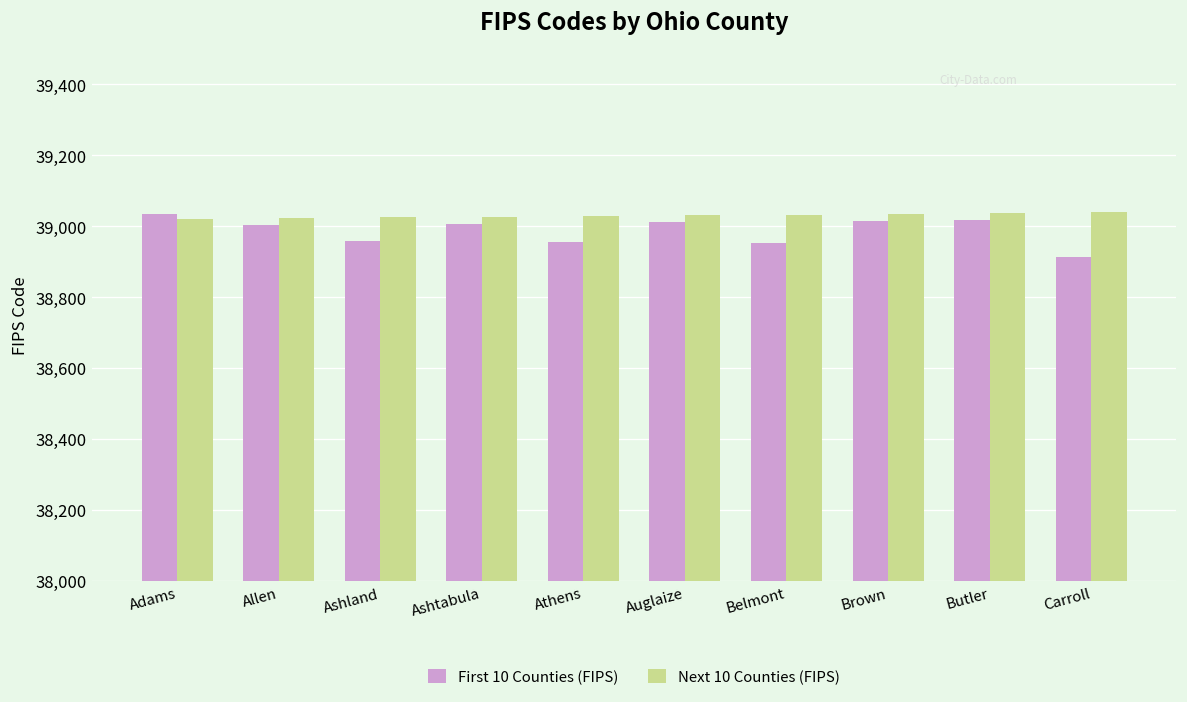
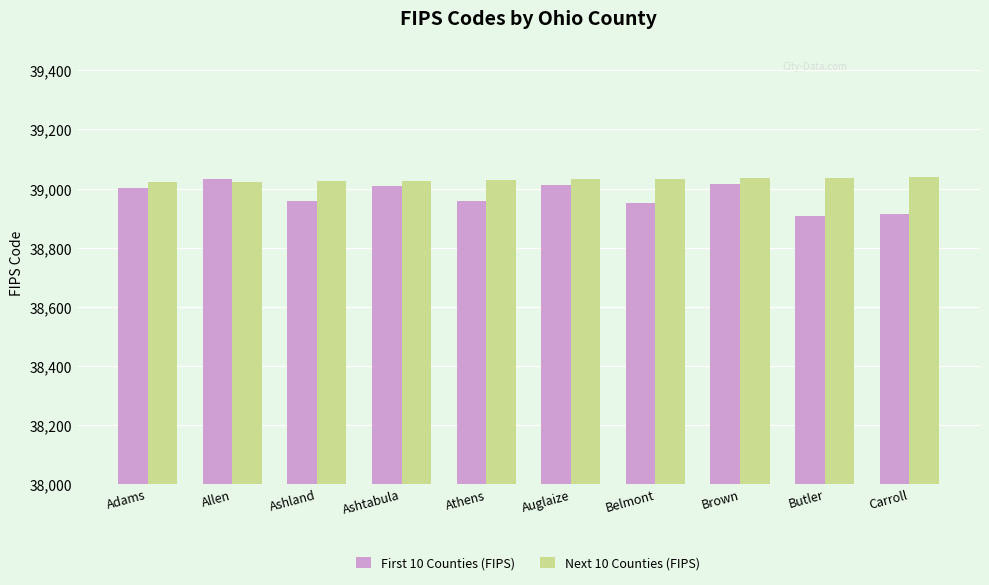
  {
    "First 10 Counties (FIPS)": {
-     "Adams": "39,040",
-     "Allen": "39,000",
+     "Adams": "39,000",
+     "Allen": "39,030",
      "Ashland": "38,960",
      "Ashtabula": "39,010",
      "Athens": "38,960",
      "Auglaize": "39,010",
      "Belmont": "38,950",
      "Brown": "39,020",
-     "Butler": "39,020",
+     "Butler": "38,910",
      "Carroll": "38,910"
    },
    "Next 10 Counties (FIPS)": {
      "Adams": "39,020",
      "Allen": "39,020",
      "Ashland": "39,030",
      "Ashtabula": "39,030",
      "Athens": "39,030",
      "Auglaize": "39,030",
      "Belmont": "39,030",
      "Brown": "39,040",
      "Butler": "39,040",
      "Carroll": "39,040"
    }
  }
